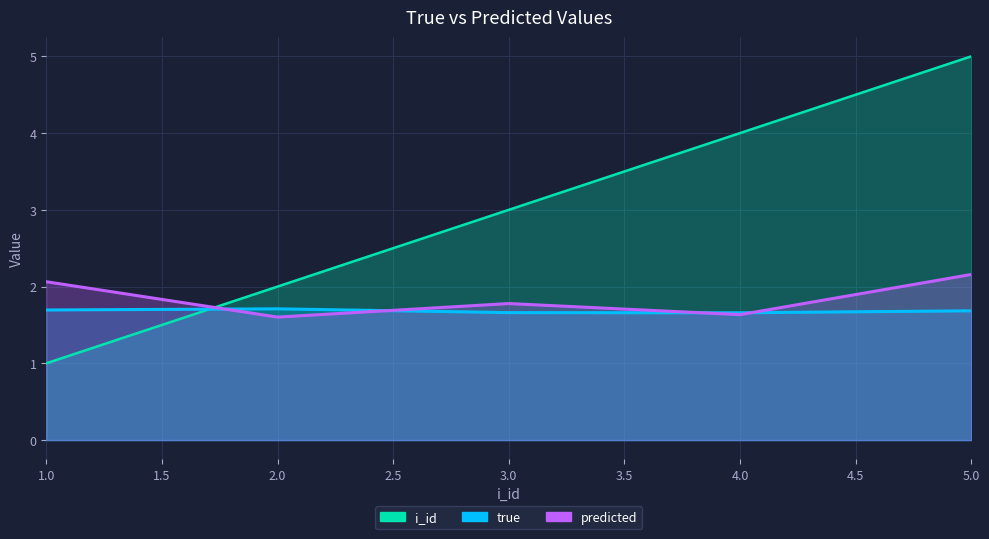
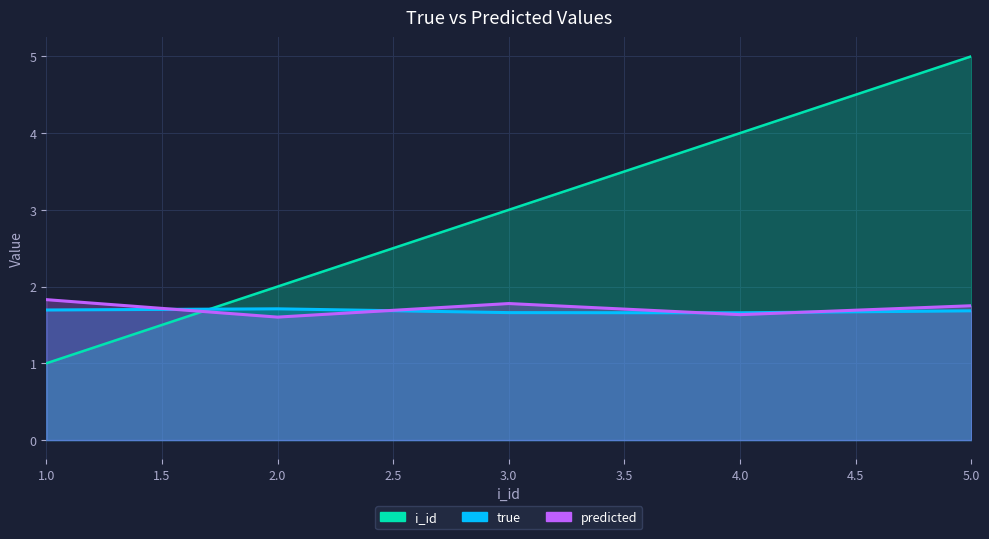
  {
    "predicted": {
-     "1.0": 2.1,
+     "1.0": 1.8,
      "2.0": 1.6,
      "3.0": 1.8,
-     "5.0": 2.2
+     "5.0": 1.8
    }
  }
